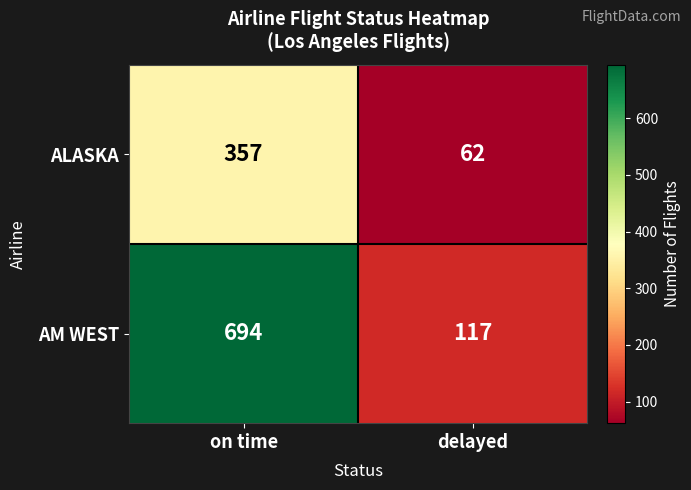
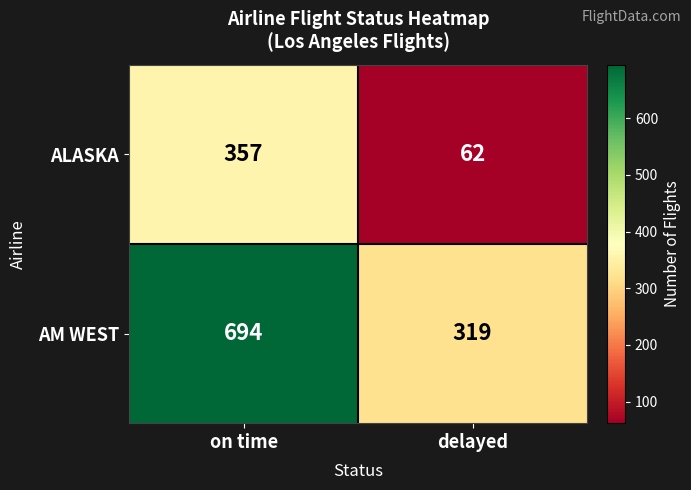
  {
    "ALASKA": {
      "on time": 357,
      "delayed": 62
    },
    "AM WEST": {
      "on time": 694,
-     "delayed": 117
+     "delayed": 319
    }
  }
